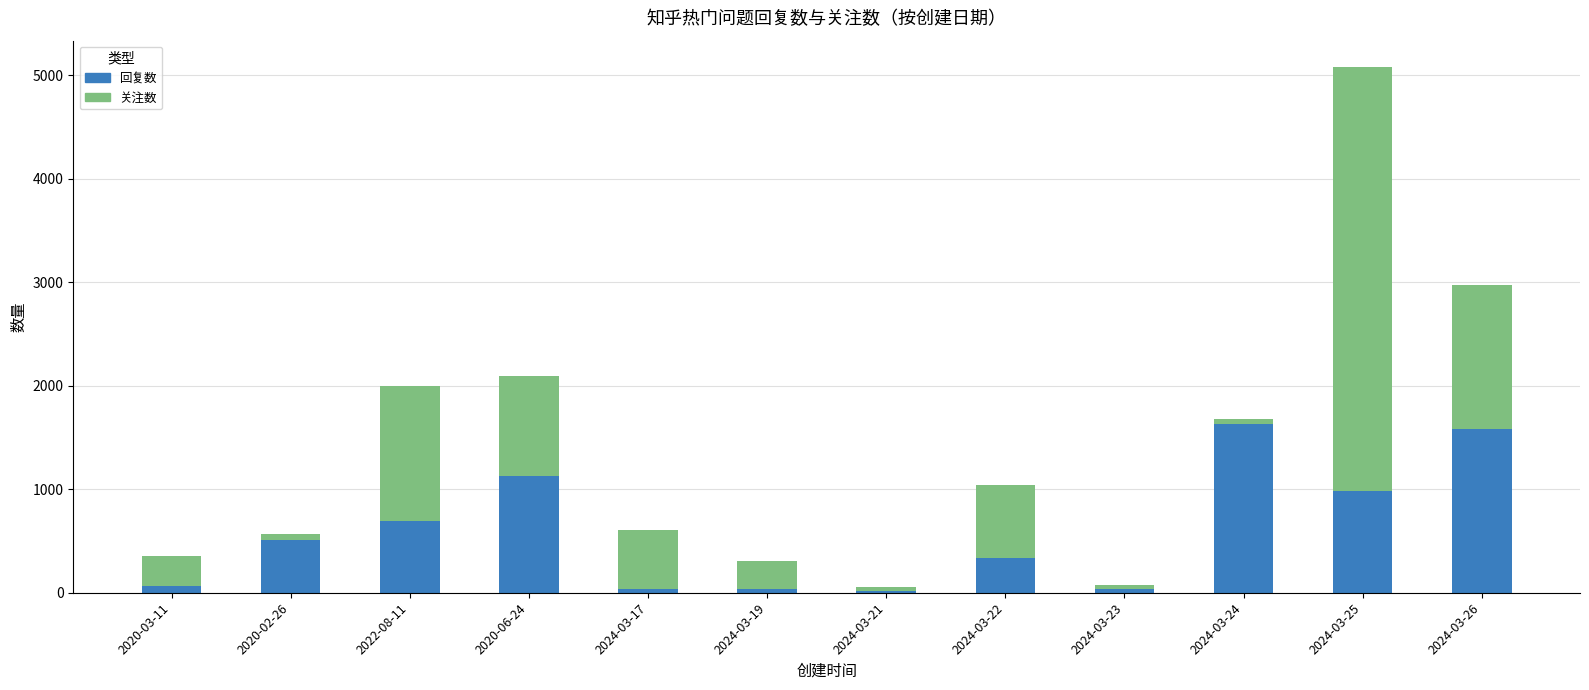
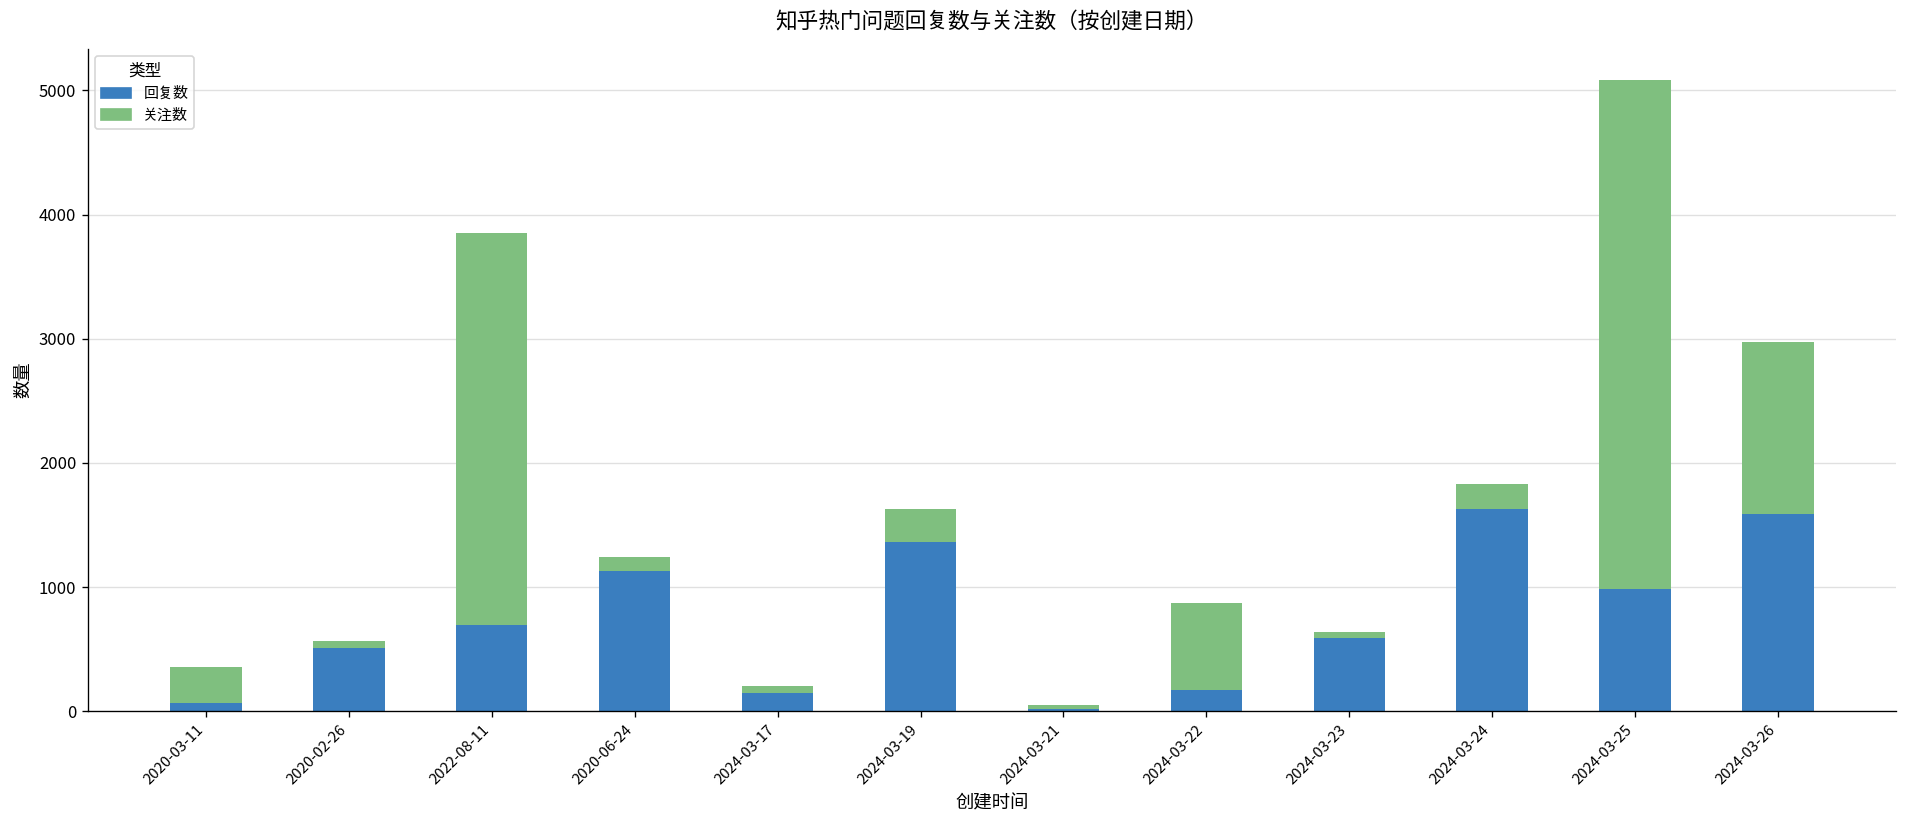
  {
    "回复数": {
      "2020-03-11": 70,
      "2020-02-26": 510,
      "2022-08-11": 690,
      "2020-06-24": 1130,
-     "2024-03-17": 30,
-     "2024-03-19": 40,
-     "2024-03-22": 340,
-     "2024-03-23": 30,
+     "2024-03-17": 150,
+     "2024-03-19": 1360,
+     "2024-03-22": 170,
+     "2024-03-23": 590,
      "2024-03-24": 1630,
      "2024-03-25": 990,
      "2024-03-26": 1590
    },
    "关注数": {
      "2020-03-11": 290,
      "2020-02-26": 60,
-     "2022-08-11": 1310,
-     "2020-06-24": 960,
-     "2024-03-17": 570,
+     "2022-08-11": 3160,
+     "2020-06-24": 110,
+     "2024-03-17": 50,
      "2024-03-19": 270,
      "2024-03-21": 30,
      "2024-03-22": 710,
      "2024-03-23": 40,
-     "2024-03-24": 50,
+     "2024-03-24": 200,
      "2024-03-25": 4090,
      "2024-03-26": 1390
    }
  }
